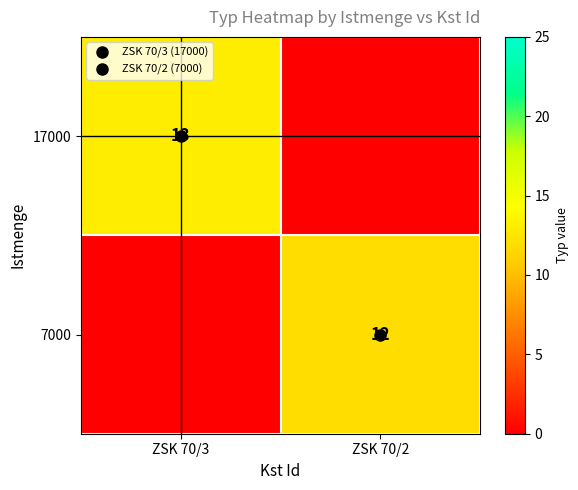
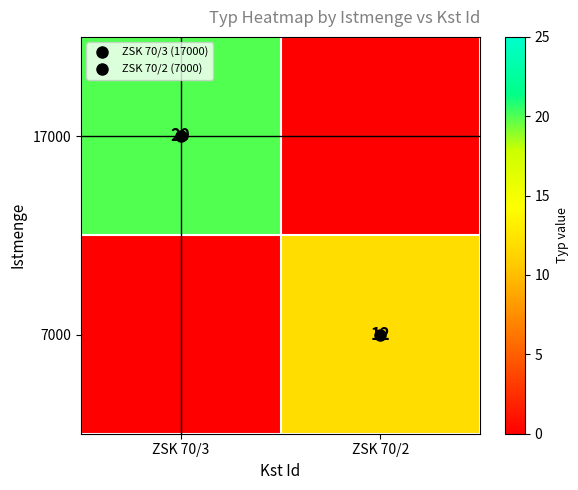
  {
    "17000": {
-     "ZSK 70/3": 13
+     "ZSK 70/3": 20
    }
  }
